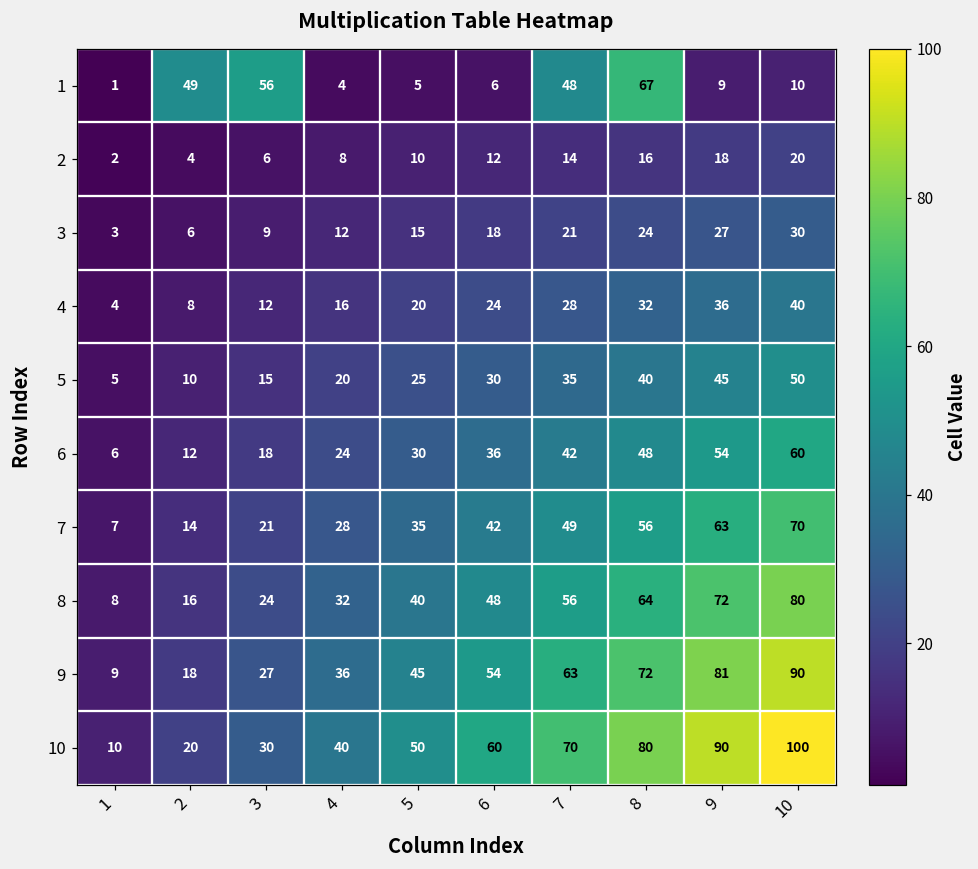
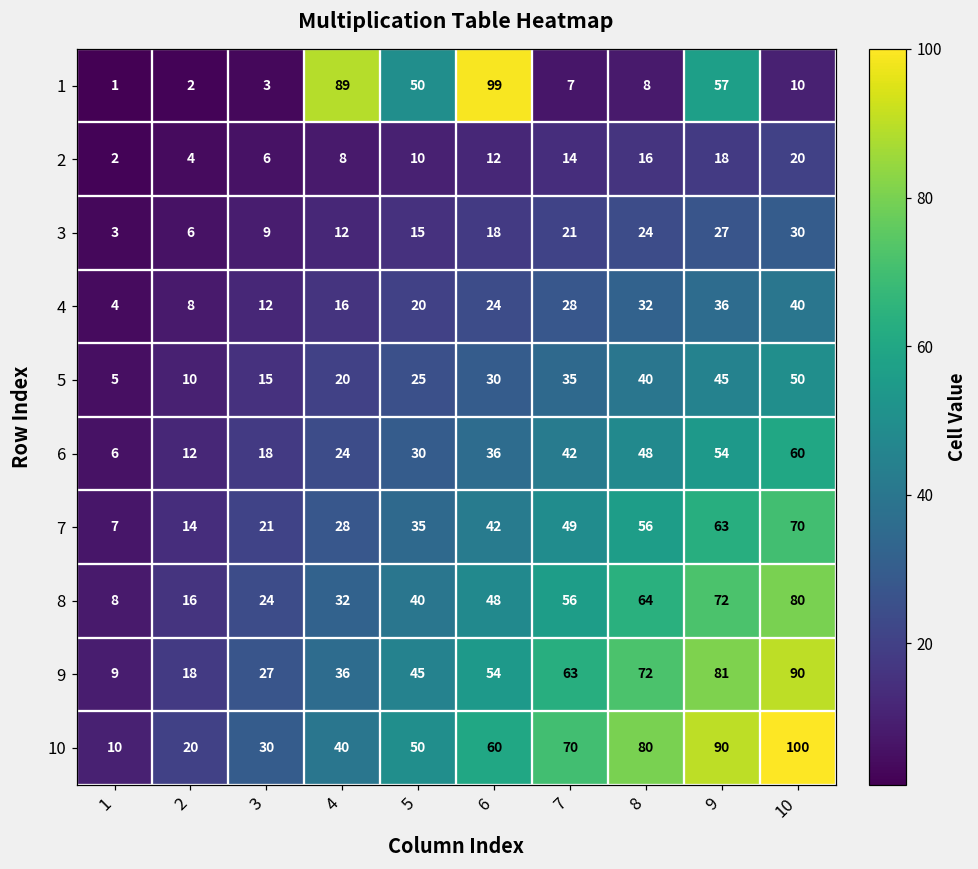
  {
    "1": {
      "1": 1,
-     "2": 49,
-     "3": 56,
-     "4": 4,
-     "5": 5,
-     "6": 6,
-     "7": 48,
-     "8": 67,
-     "9": 9,
+     "2": 2,
+     "3": 3,
+     "4": 89,
+     "5": 50,
+     "6": 99,
+     "7": 7,
+     "8": 8,
+     "9": 57,
      "10": 10
    },
    "2": {
      "1": 2,
      "2": 4,
      "3": 6,
      "4": 8,
      "5": 10,
      "6": 12,
      "7": 14,
      "8": 16,
      "9": 18,
      "10": 20
    },
    "3": {
      "1": 3,
      "2": 6,
      "3": 9,
      "4": 12,
      "5": 15,
      "6": 18,
      "7": 21,
      "8": 24,
      "9": 27,
      "10": 30
    },
    "4": {
      "1": 4,
      "2": 8,
      "3": 12,
      "4": 16,
      "5": 20,
      "6": 24,
      "7": 28,
      "8": 32,
      "9": 36,
      "10": 40
    },
    "5": {
      "1": 5,
      "2": 10,
      "3": 15,
      "4": 20,
      "5": 25,
      "6": 30,
      "7": 35,
      "8": 40,
      "9": 45,
      "10": 50
    },
    "6": {
      "1": 6,
      "2": 12,
      "3": 18,
      "4": 24,
      "5": 30,
      "6": 36,
      "7": 42,
      "8": 48,
      "9": 54,
      "10": 60
    },
    "7": {
      "1": 7,
      "2": 14,
      "3": 21,
      "4": 28,
      "5": 35,
      "6": 42,
      "7": 49,
      "8": 56,
      "9": 63,
      "10": 70
    },
    "8": {
      "1": 8,
      "2": 16,
      "3": 24,
      "4": 32,
      "5": 40,
      "6": 48,
      "7": 56,
      "8": 64,
      "9": 72,
      "10": 80
    },
    "9": {
      "1": 9,
      "2": 18,
      "3": 27,
      "4": 36,
      "5": 45,
      "6": 54,
      "7": 63,
      "8": 72,
      "9": 81,
      "10": 90
    },
    "10": {
      "1": 10,
      "2": 20,
      "3": 30,
      "4": 40,
      "5": 50,
      "6": 60,
      "7": 70,
      "8": 80,
      "9": 90,
      "10": 100
    }
  }
